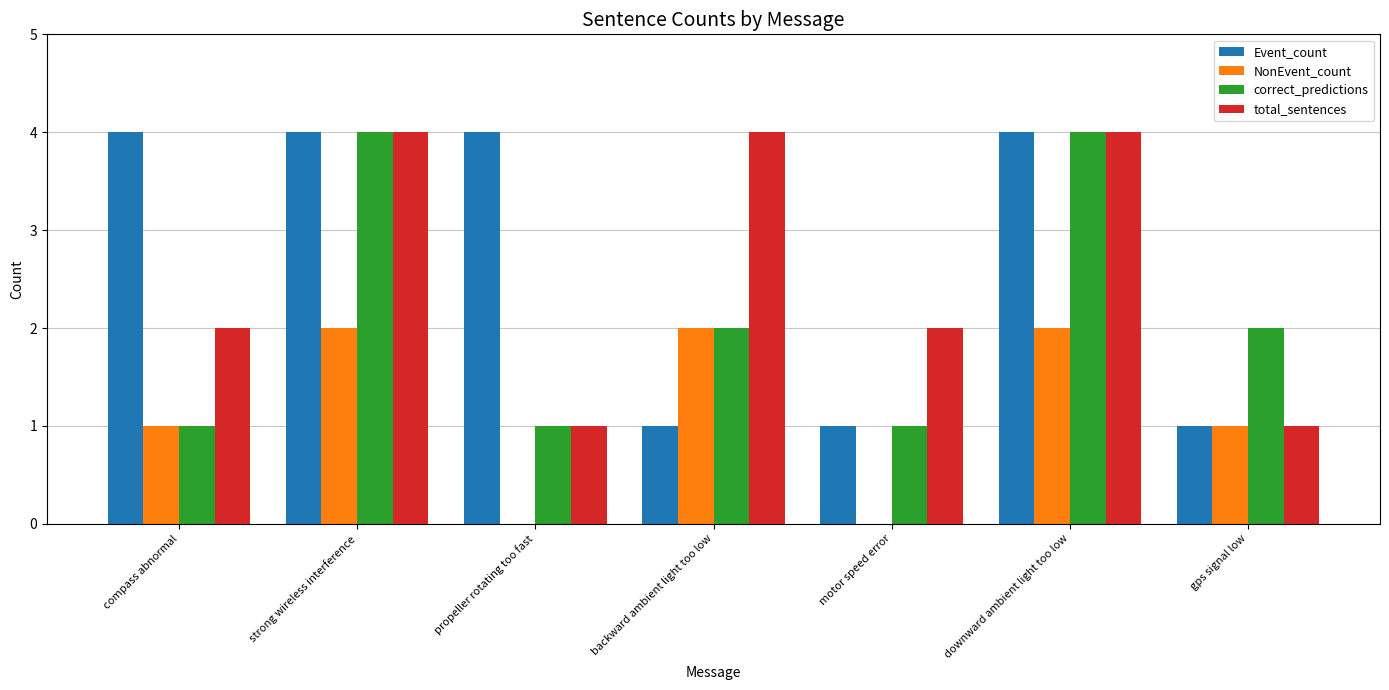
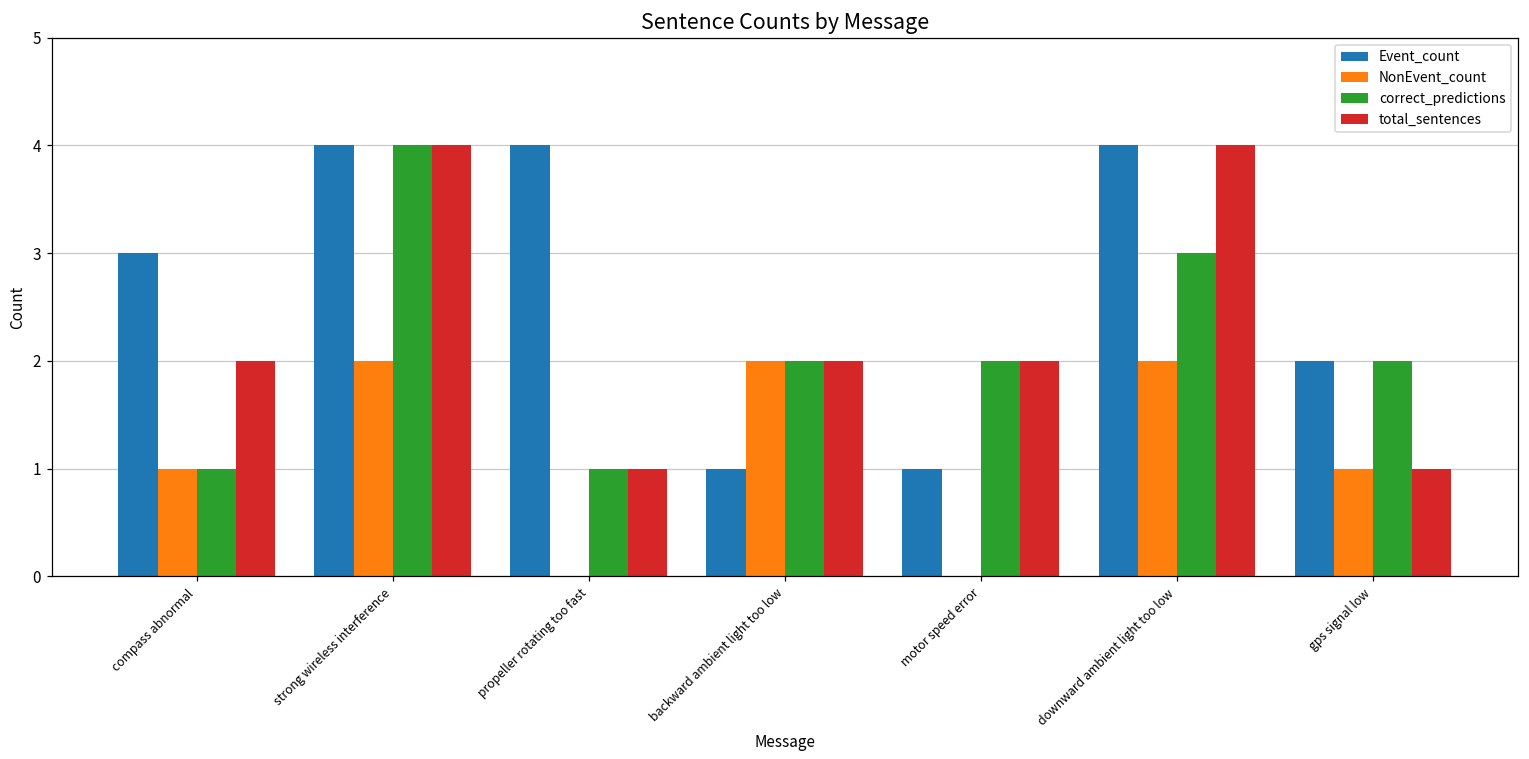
  {
    "Event_count": {
-     "compass abnormal": 4,
+     "compass abnormal": 3,
      "strong wireless interference": 4,
      "propeller rotating too fast": 4,
      "backward ambient light too low": 1,
      "motor speed error": 1,
      "downward ambient light too low": 4,
-     "gps signal low": 1
+     "gps signal low": 2
    },
    "NonEvent_count": {
      "compass abnormal": 1,
      "strong wireless interference": 2,
      "propeller rotating too fast": 0,
      "backward ambient light too low": 2,
      "motor speed error": 0,
      "downward ambient light too low": 2,
      "gps signal low": 1
    },
    "correct_predictions": {
      "compass abnormal": 1,
      "strong wireless interference": 4,
      "propeller rotating too fast": 1,
      "backward ambient light too low": 2,
-     "motor speed error": 1,
-     "downward ambient light too low": 4,
+     "motor speed error": 2,
+     "downward ambient light too low": 3,
      "gps signal low": 2
    },
    "total_sentences": {
      "compass abnormal": 2,
      "strong wireless interference": 4,
      "propeller rotating too fast": 1,
-     "backward ambient light too low": 4,
+     "backward ambient light too low": 2,
      "motor speed error": 2,
      "downward ambient light too low": 4,
      "gps signal low": 1
    }
  }
